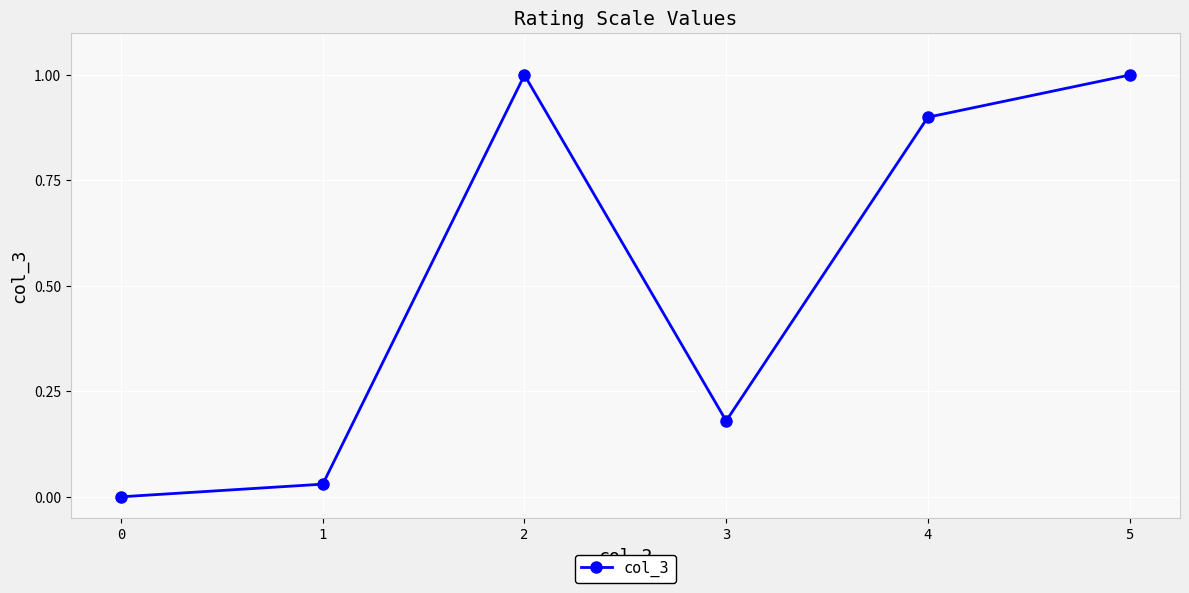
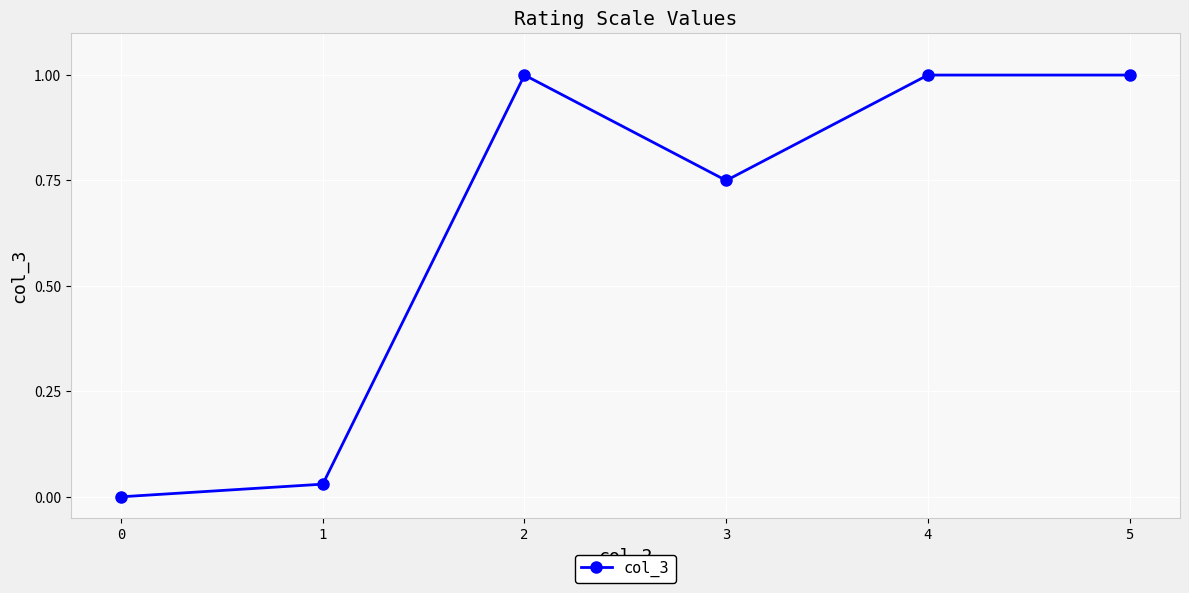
  {
    "0": 0.00,
    "1": 0.03,
    "2": 1.00,
-   "3": 0.18,
-   "4": 0.9,
+   "3": 0.75,
+   "4": 1.0,
    "5": 1.00
  }
